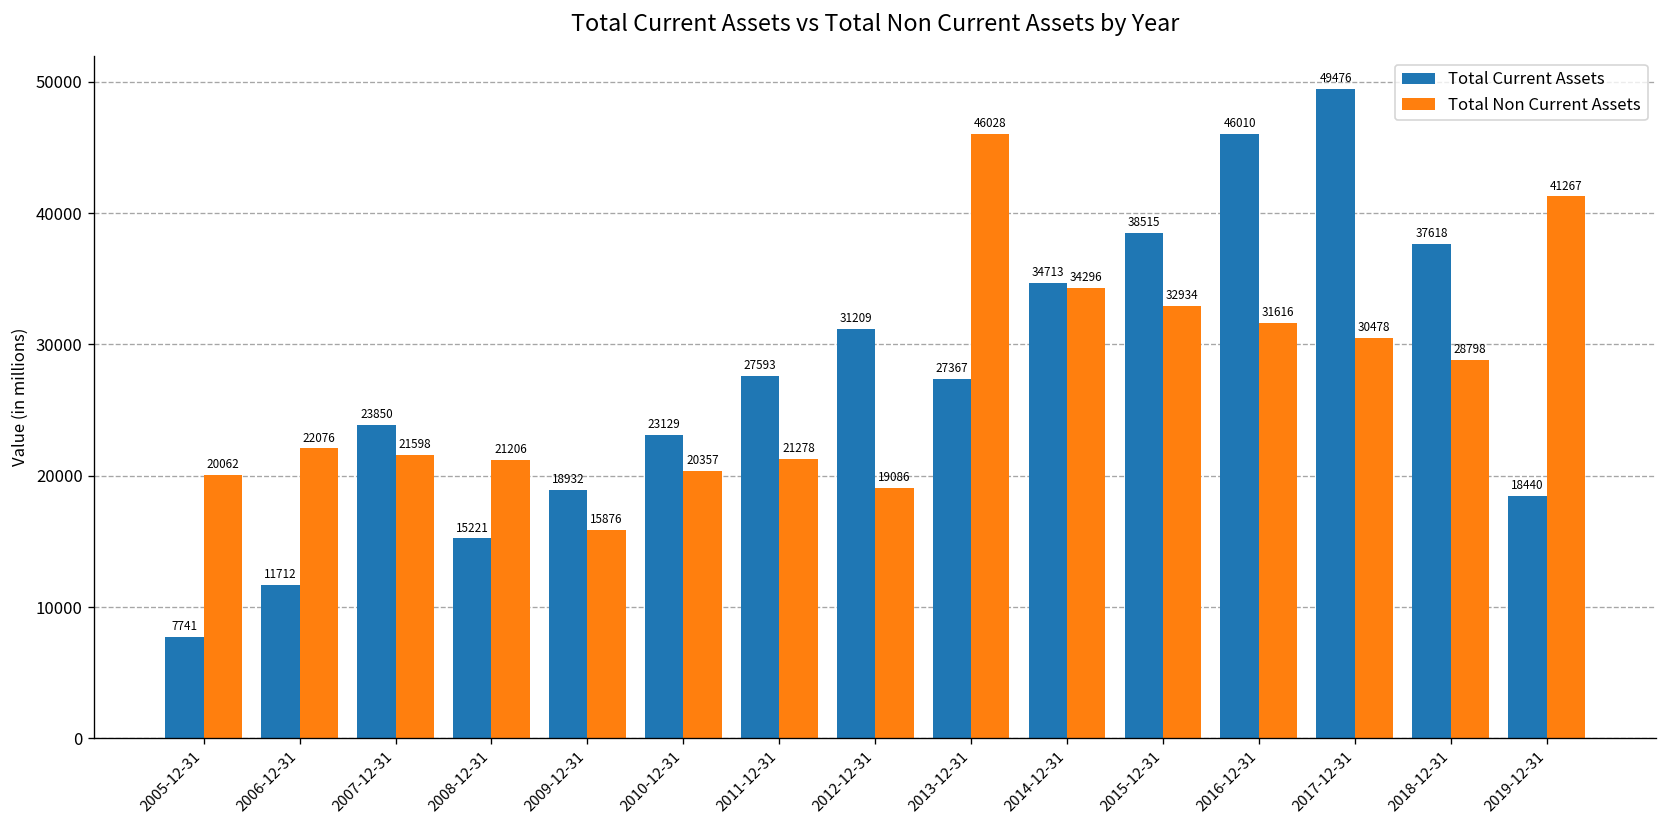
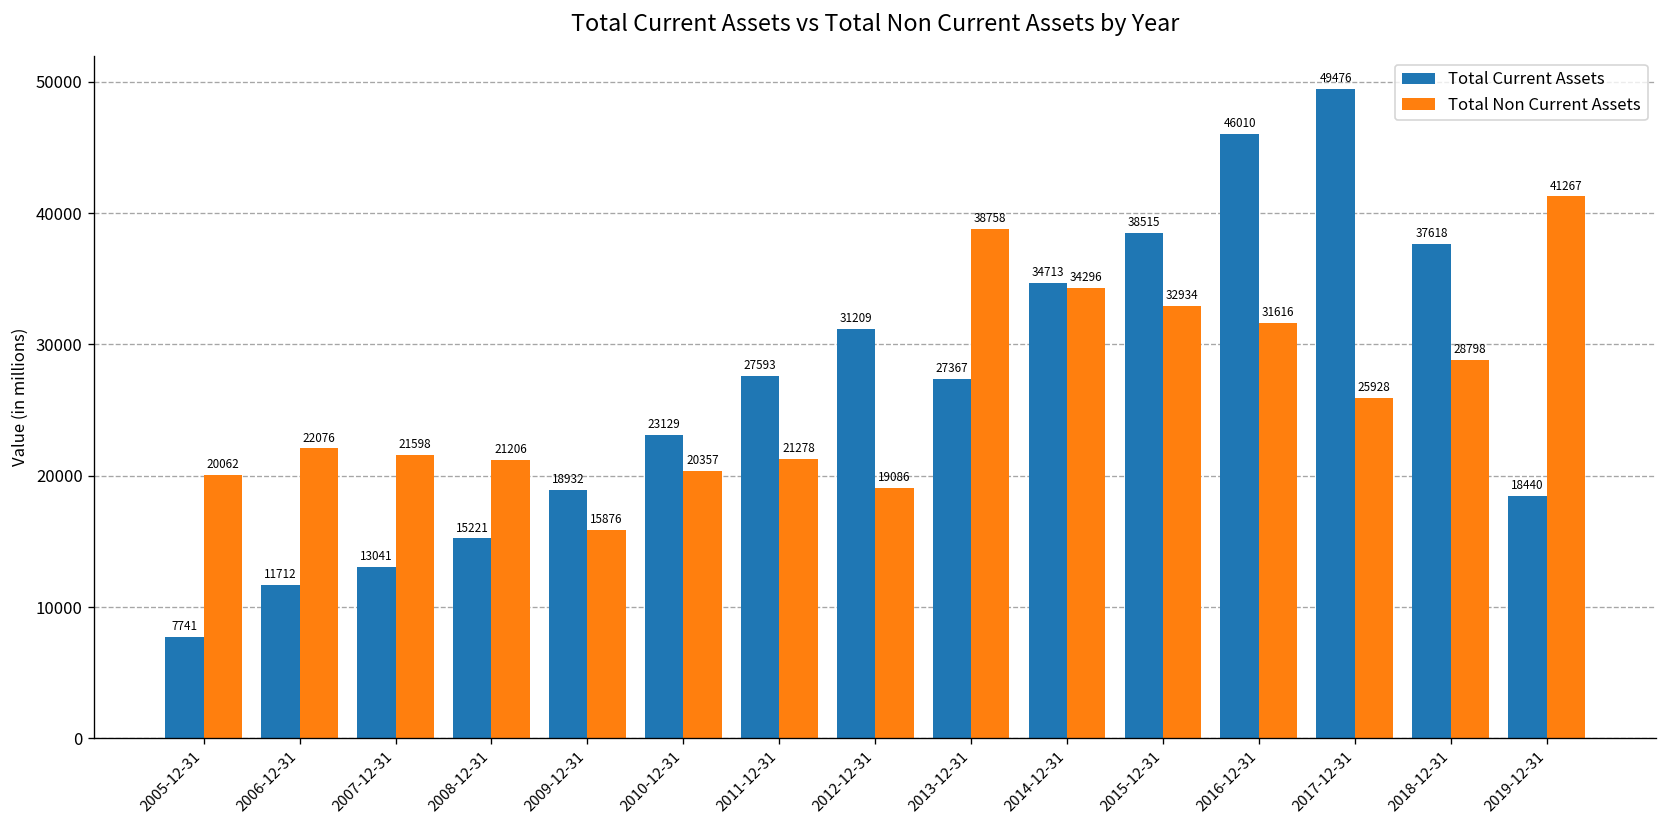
  {
    "Total Current Assets": {
      "2005-12-31": 7741,
      "2006-12-31": 11712,
-     "2007-12-31": 23850,
+     "2007-12-31": 13041,
      "2008-12-31": 15221,
      "2009-12-31": 18932,
      "2010-12-31": 23129,
      "2011-12-31": 27593,
      "2012-12-31": 31209,
      "2013-12-31": 27367,
      "2014-12-31": 34713,
      "2015-12-31": 38515,
      "2016-12-31": 46010,
      "2017-12-31": 49476,
      "2018-12-31": 37618,
      "2019-12-31": 18440
    },
    "Total Non Current Assets": {
      "2005-12-31": 20062,
      "2006-12-31": 22076,
      "2007-12-31": 21598,
      "2008-12-31": 21206,
      "2009-12-31": 15876,
      "2010-12-31": 20357,
      "2011-12-31": 21278,
      "2012-12-31": 19086,
-     "2013-12-31": 46028,
+     "2013-12-31": 38758,
      "2014-12-31": 34296,
      "2015-12-31": 32934,
      "2016-12-31": 31616,
-     "2017-12-31": 30478,
+     "2017-12-31": 25928,
      "2018-12-31": 28798,
      "2019-12-31": 41267
    }
  }
